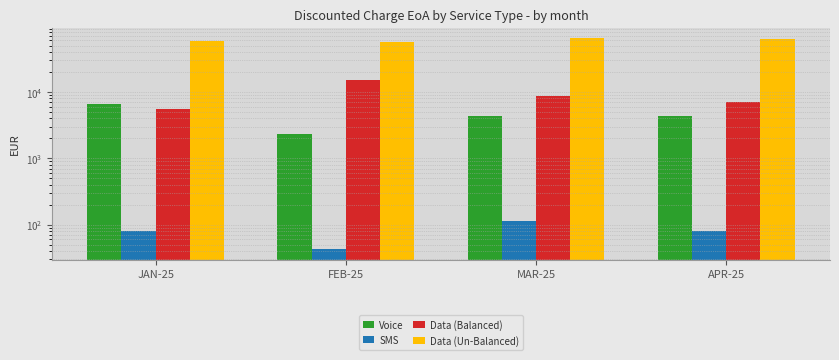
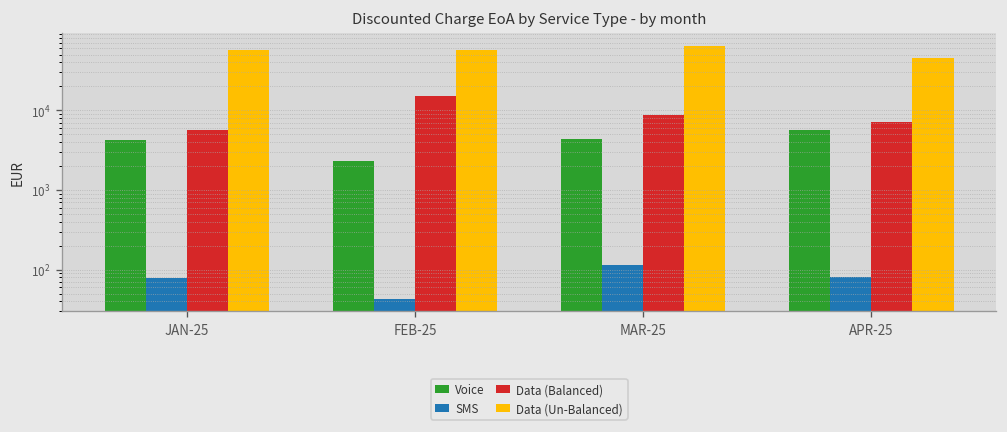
  {
    "Voice": {
-     "JAN-25": 6000,
+     "JAN-25": 4000,
      "FEB-25": 2300,
      "MAR-25": 4000,
-     "APR-25": 4000
+     "APR-25": 6000
    },
    "SMS": {
      "JAN-25": 80,
      "FEB-25": 40,
      "MAR-25": 110,
      "APR-25": 80
    },
    "Data (Balanced)": {
      "JAN-25": 6000,
      "FEB-25": 15000,
      "MAR-25": 9000,
      "APR-25": 7000
    },
    "Data (Un-Balanced)": {
      "JAN-25": 60000,
      "FEB-25": 60000,
      "MAR-25": 70000,
-     "APR-25": 60000
+     "APR-25": 50000
    }
  }
